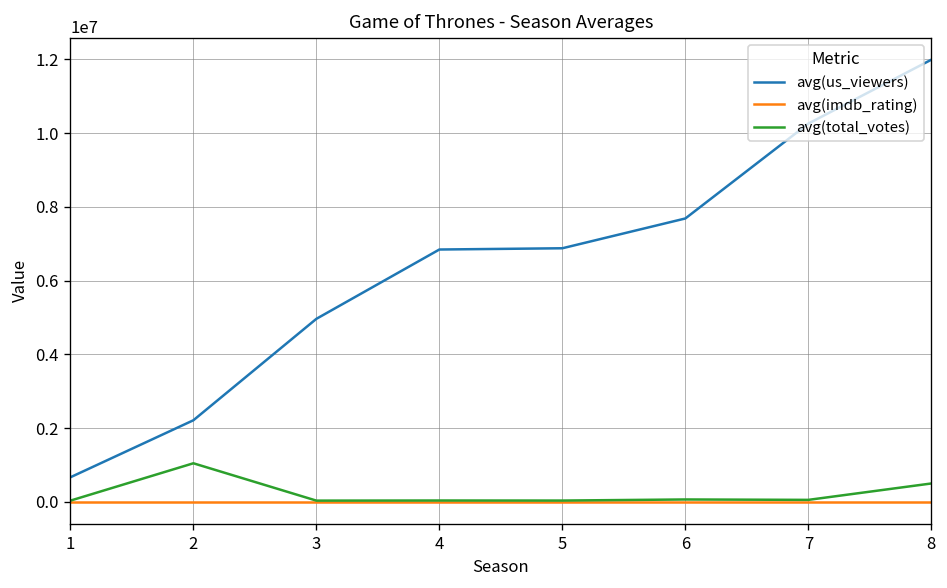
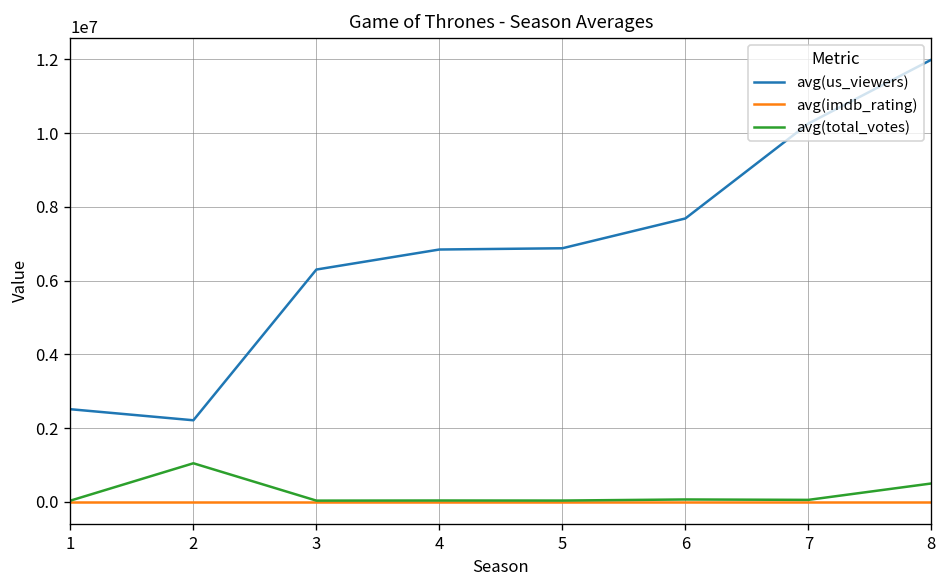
  {
    "avg(us_viewers)": {
-     "1": 700000,
+     "1": 2500000,
      "2": 2200000,
-     "3": 5000000,
+     "3": 6300000,
      "4": 6800000,
      "5": 6900000,
      "6": 7700000,
      "8": 12000000
    },
    "avg(imdb_rating)": {
      "2": 0,
      "8": 0
    },
    "avg(total_votes)": {
      "2": 1000000,
      "8": 500000
    }
  }
